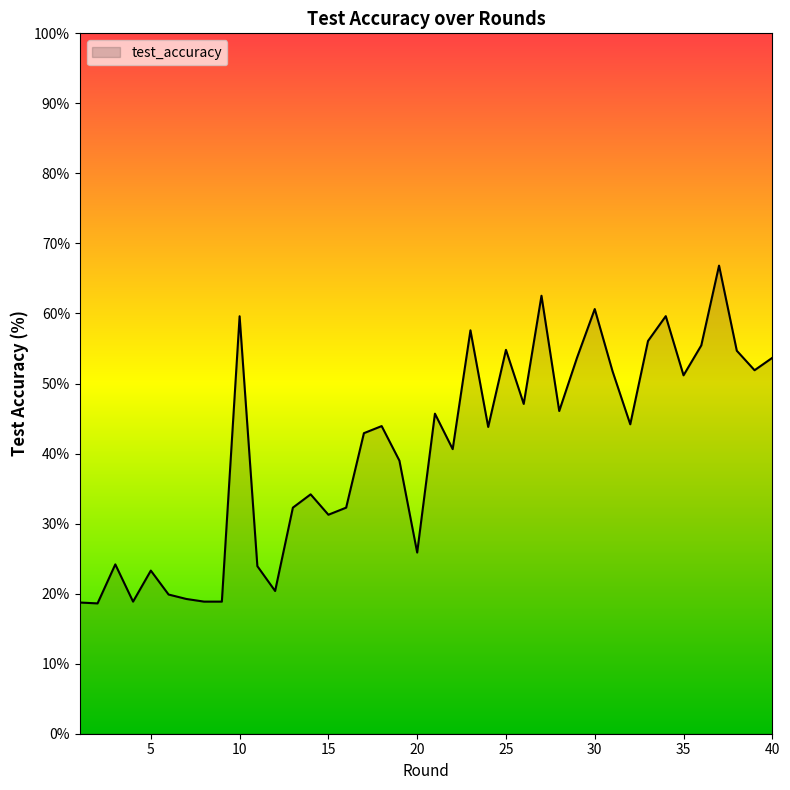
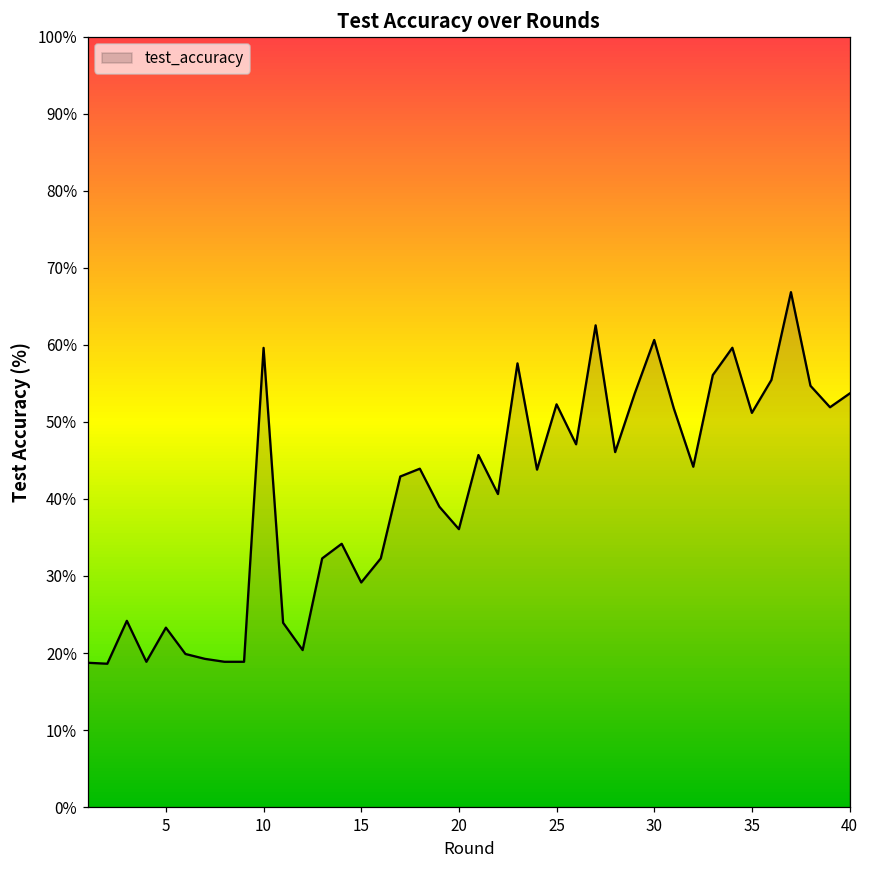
  {
    "5": "23%",
    "10": "60%",
-   "15": "31%",
-   "20": "26%",
-   "25": "55%",
+   "15": "29%",
+   "20": "36%",
+   "25": "52%",
    "30": "61%",
    "35": "51%",
    "40": "54%"
  }
